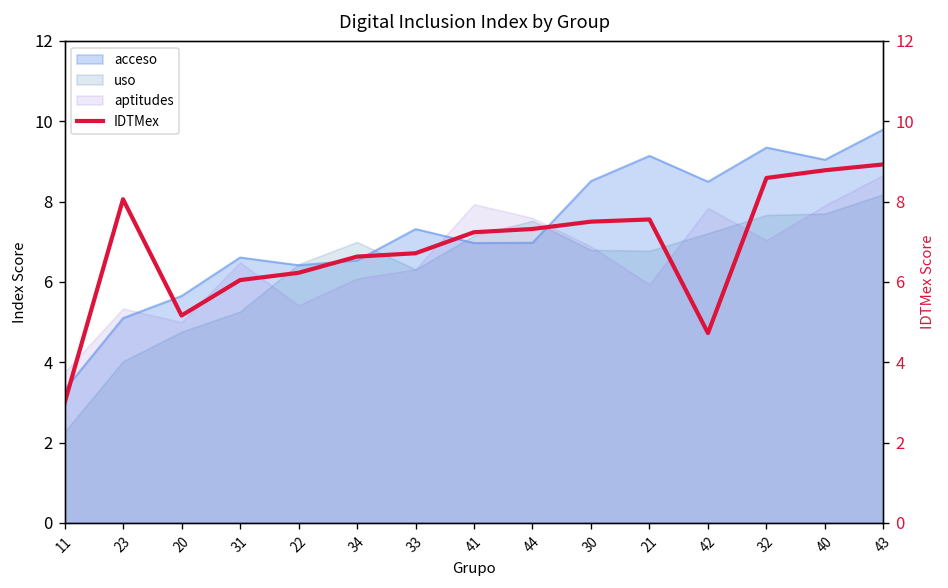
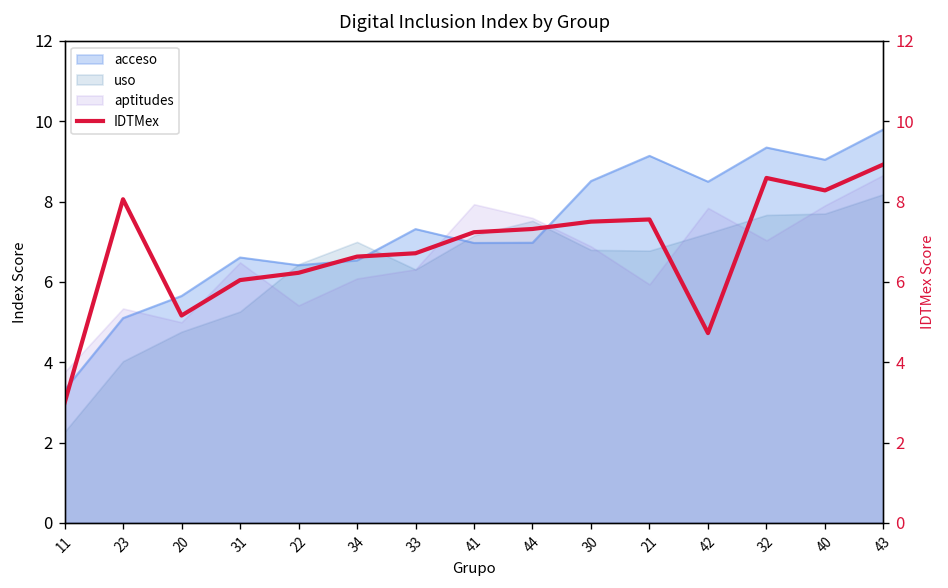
  {
    "IDTMex": {
      "11": 3.0,
      "23": 8.1,
      "20": 5.2,
      "31": 6.0,
      "22": 6.2,
      "34": 6.6,
      "33": 6.7,
      "41": 7.2,
      "44": 7.3,
      "30": 7.5,
      "21": 7.6,
      "42": 4.7,
      "32": 8.6,
-     "40": 8.8,
+     "40": 8.3,
      "43": 8.9
    }
  }
